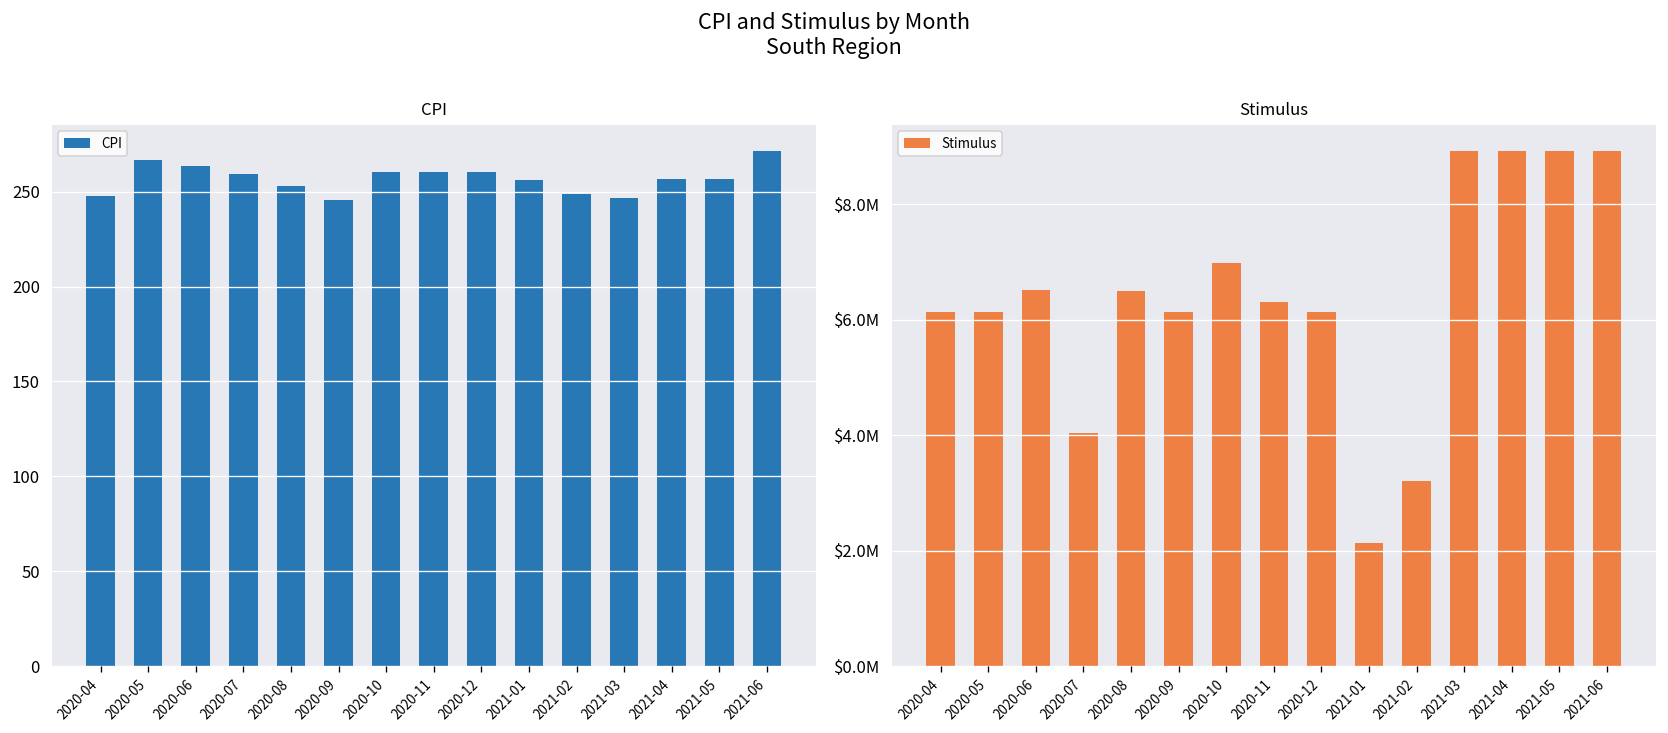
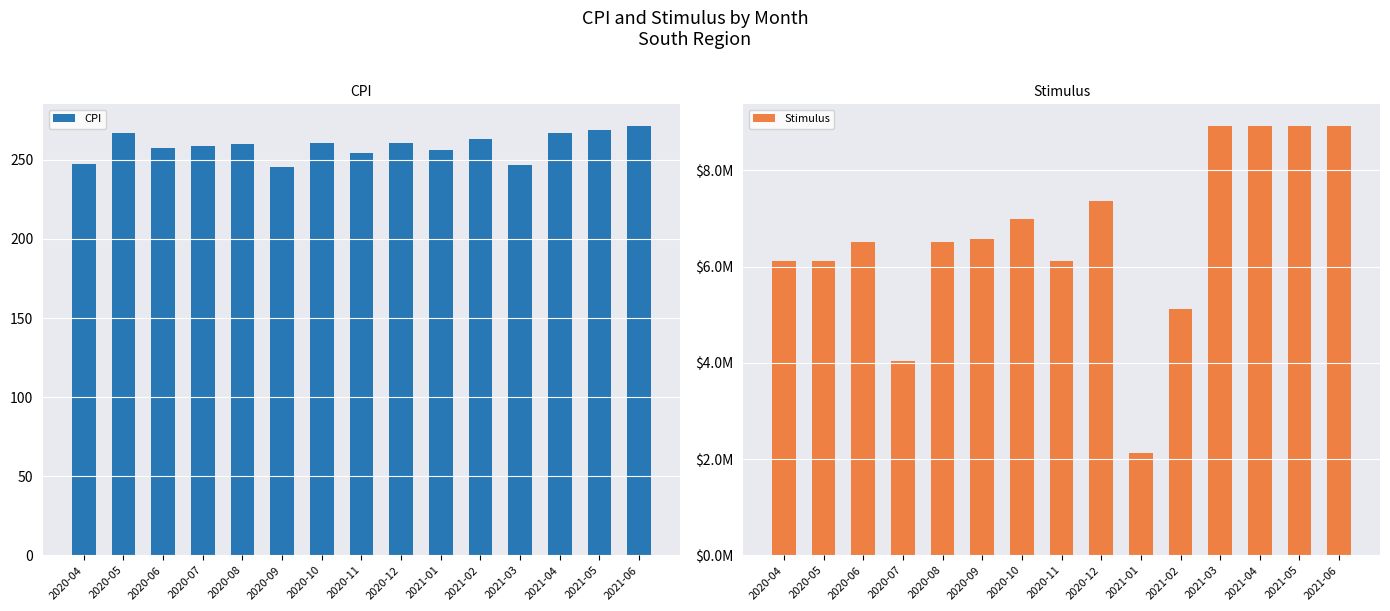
  {
    "CPI": {
      "2020-04": "248",
      "2020-05": "267",
-     "2020-06": "264",
+     "2020-06": "258",
      "2020-07": "259",
-     "2020-08": "253",
+     "2020-08": "260",
      "2020-09": "246",
      "2020-10": "260",
-     "2020-11": "260",
+     "2020-11": "254",
      "2020-12": "260",
      "2021-01": "256",
-     "2021-02": "249",
+     "2021-02": "263",
      "2021-03": "247",
-     "2021-04": "257",
-     "2021-05": "257",
+     "2021-04": "267",
+     "2021-05": "269",
      "2021-06": "272"
    },
    "Stimulus": {
      "2020-04": "$6100000",
      "2020-05": "$6100000",
      "2020-06": "$6500000",
      "2020-07": "$4000000",
      "2020-08": "$6500000",
-     "2020-09": "$6100000",
+     "2020-09": "$6600000",
      "2020-10": "$7000000",
-     "2020-11": "$6300000",
-     "2020-12": "$6100000",
+     "2020-11": "$6100000",
+     "2020-12": "$7400000",
      "2021-01": "$2100000",
-     "2021-02": "$3200000",
+     "2021-02": "$5100000",
      "2021-03": "$8900000",
      "2021-04": "$8900000",
      "2021-05": "$8900000",
      "2021-06": "$8900000"
    }
  }
